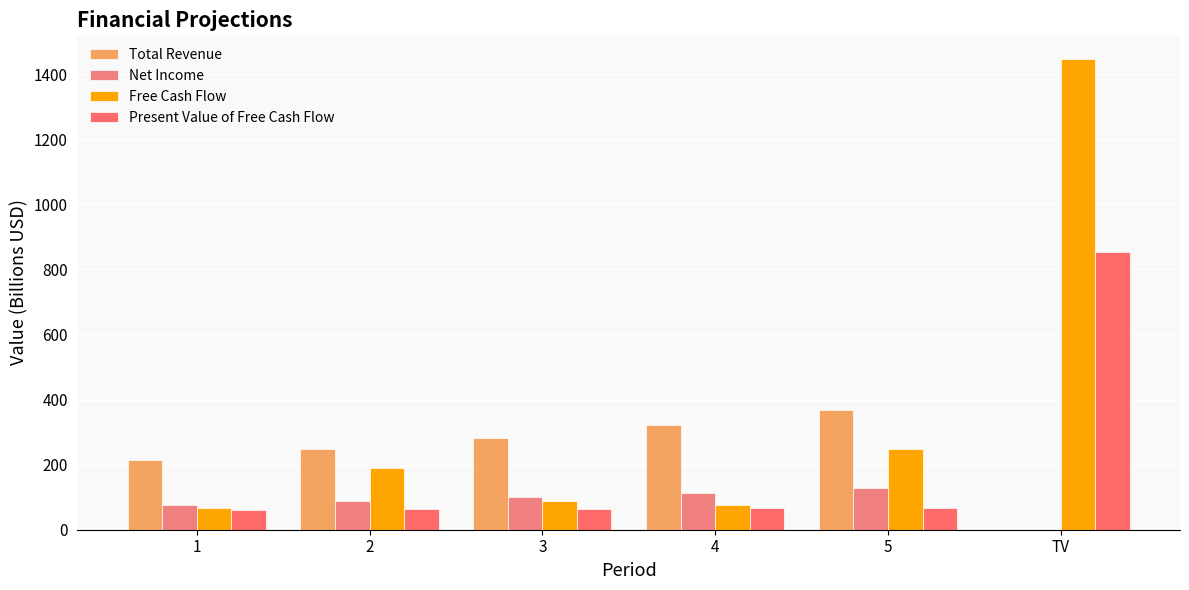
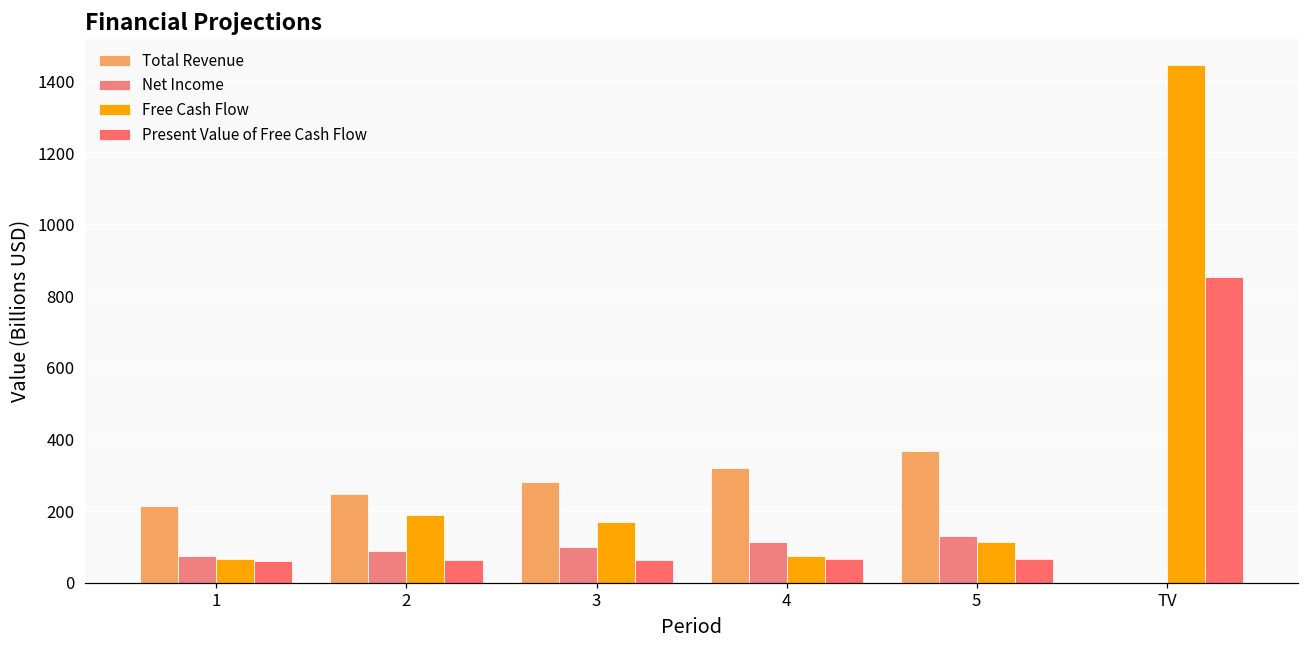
  {
    "Free Cash Flow": {
      "1": 70,
      "2": 190,
-     "3": 90,
+     "3": 170,
      "4": 80,
-     "5": 250,
+     "5": 110,
      "TV": 1450
    }
  }
